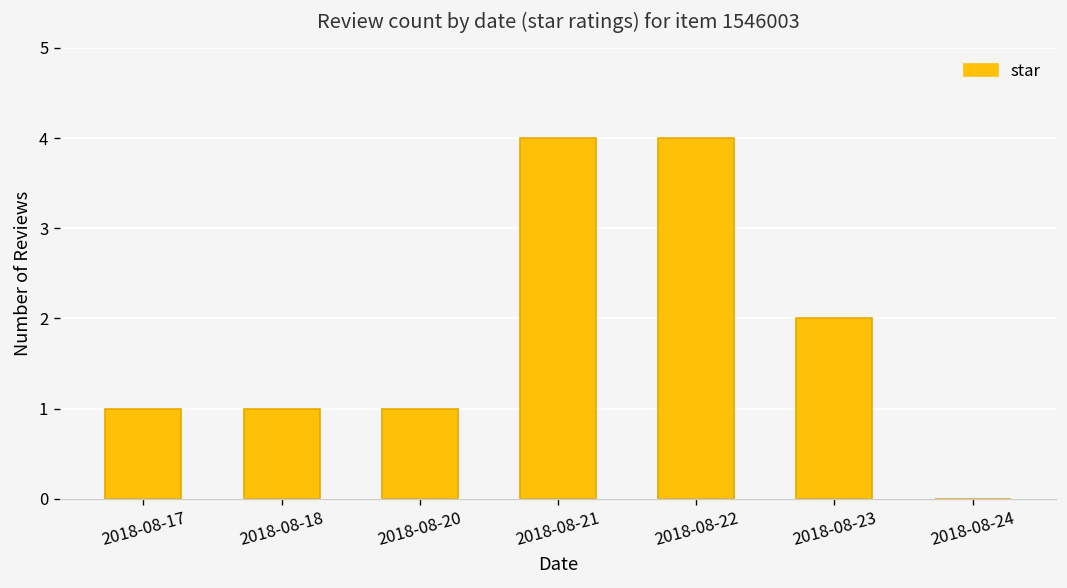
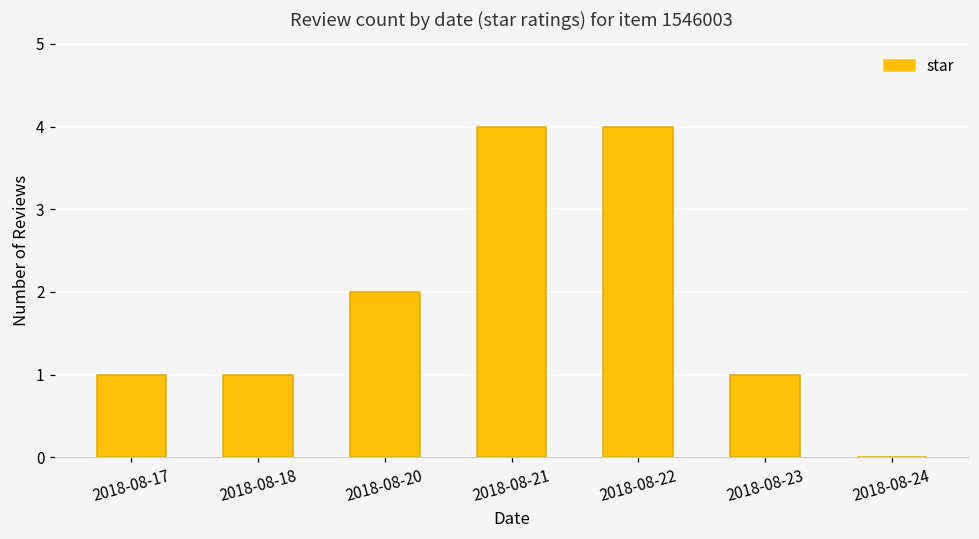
  {
    "2018-08-17": 1,
    "2018-08-18": 1,
-   "2018-08-20": 1,
+   "2018-08-20": 2,
    "2018-08-21": 4,
    "2018-08-22": 4,
-   "2018-08-23": 2,
+   "2018-08-23": 1,
    "2018-08-24": 0
  }
